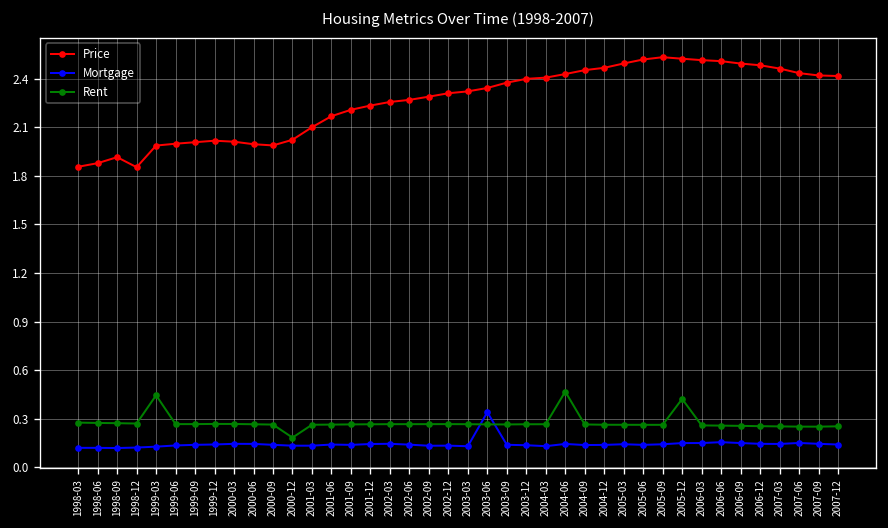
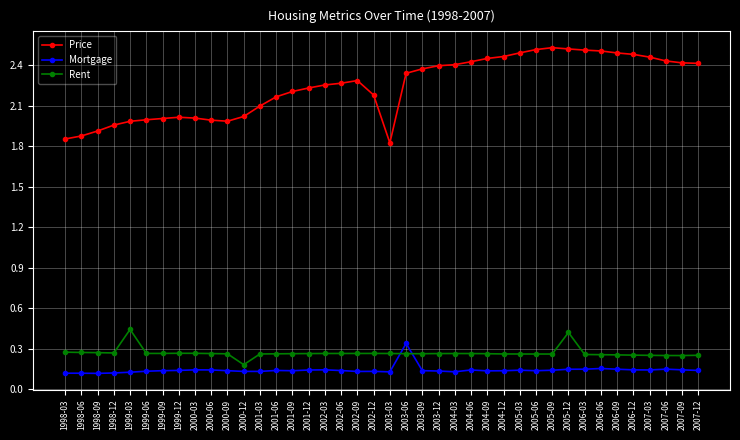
  {
    "Price": {
      "1998-03": 1.86,
      "1998-06": 1.88,
      "1998-09": 1.91,
-     "1998-12": 1.85,
+     "1998-12": 1.96,
      "1999-03": 1.99,
      "1999-06": 2.00,
      "1999-09": 2.01,
      "1999-12": 2.02,
      "2000-03": 2.01,
      "2000-06": 1.99,
      "2000-09": 1.99,
      "2000-12": 2.02,
      "2001-03": 2.10,
      "2001-06": 2.17,
      "2001-09": 2.21,
      "2001-12": 2.23,
      "2002-03": 2.26,
      "2002-06": 2.27,
      "2002-09": 2.29,
-     "2002-12": 2.31,
-     "2003-03": 2.32,
+     "2002-12": 2.18,
+     "2003-03": 1.83,
      "2003-06": 2.34,
      "2003-09": 2.37,
      "2003-12": 2.40,
      "2004-03": 2.41,
      "2004-06": 2.43,
      "2004-09": 2.45,
      "2004-12": 2.47,
      "2005-03": 2.49,
      "2005-06": 2.52,
      "2005-09": 2.53,
      "2005-12": 2.52,
      "2006-03": 2.51,
      "2006-06": 2.51,
      "2006-09": 2.49,
      "2006-12": 2.48,
      "2007-03": 2.46,
      "2007-06": 2.43,
      "2007-09": 2.42,
      "2007-12": 2.42
    },
    "Mortgage": {
      "1998-03": 0.12,
      "1998-06": 0.12,
      "1998-09": 0.12,
      "1998-12": 0.12,
      "1999-03": 0.13,
      "1999-06": 0.13,
      "1999-09": 0.14,
      "1999-12": 0.14,
      "2000-03": 0.14,
      "2000-06": 0.14,
      "2000-09": 0.14,
      "2000-12": 0.13,
      "2001-03": 0.13,
      "2001-06": 0.14,
      "2001-09": 0.14,
      "2001-12": 0.14,
      "2002-03": 0.15,
      "2002-06": 0.14,
      "2002-09": 0.13,
      "2002-12": 0.13,
      "2003-03": 0.13,
      "2003-06": 0.34,
      "2003-09": 0.14,
      "2003-12": 0.14,
      "2004-03": 0.13,
      "2004-06": 0.14,
      "2004-09": 0.14,
      "2004-12": 0.14,
      "2005-03": 0.14,
      "2005-06": 0.14,
      "2005-09": 0.14,
      "2005-12": 0.15,
      "2006-03": 0.15,
      "2006-06": 0.16,
      "2006-09": 0.15,
      "2006-12": 0.14,
      "2007-03": 0.14,
      "2007-06": 0.15,
      "2007-09": 0.14,
      "2007-12": 0.14
    },
    "Rent": {
      "1998-03": 0.28,
      "1998-06": 0.27,
      "1998-09": 0.27,
      "1998-12": 0.27,
      "1999-03": 0.44,
      "1999-06": 0.27,
      "1999-09": 0.27,
      "1999-12": 0.27,
      "2000-03": 0.27,
      "2000-06": 0.27,
      "2000-09": 0.26,
      "2000-12": 0.18,
      "2001-03": 0.26,
      "2001-06": 0.26,
      "2001-09": 0.26,
      "2001-12": 0.27,
      "2002-03": 0.27,
      "2002-06": 0.27,
      "2002-09": 0.27,
      "2002-12": 0.27,
      "2003-03": 0.27,
      "2003-06": 0.26,
      "2003-09": 0.26,
      "2003-12": 0.27,
      "2004-03": 0.27,
-     "2004-06": 0.47,
+     "2004-06": 0.27,
      "2004-09": 0.26,
      "2004-12": 0.26,
      "2005-03": 0.26,
      "2005-06": 0.26,
      "2005-09": 0.26,
      "2005-12": 0.42,
      "2006-03": 0.26,
      "2006-06": 0.26,
      "2006-09": 0.26,
      "2006-12": 0.25,
      "2007-03": 0.25,
      "2007-06": 0.25,
      "2007-09": 0.25,
      "2007-12": 0.25
    }
  }
